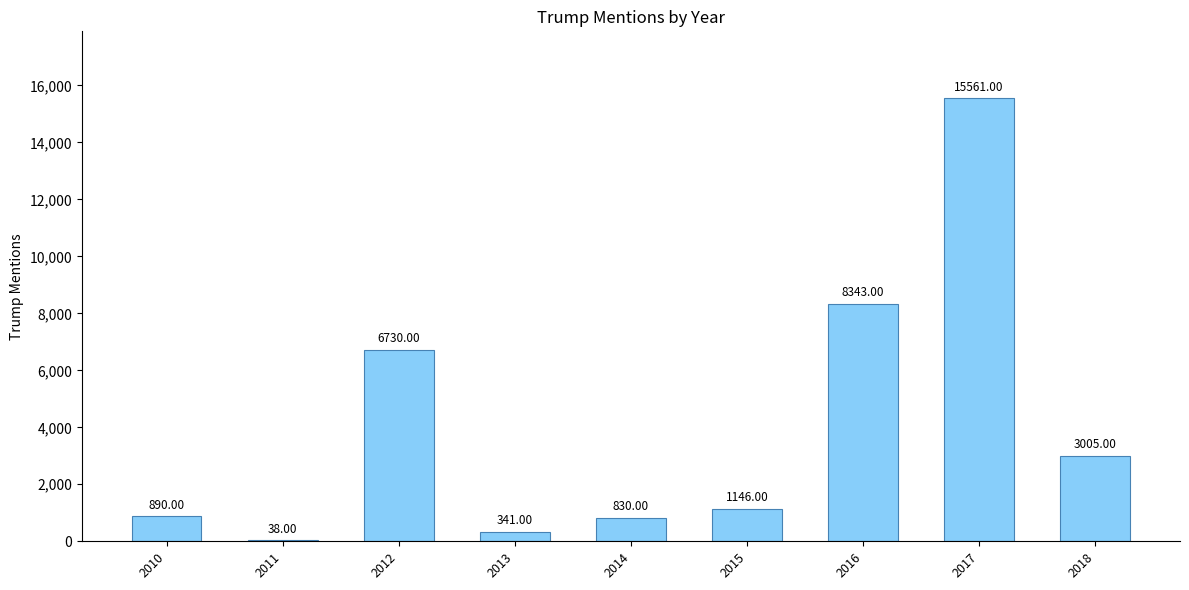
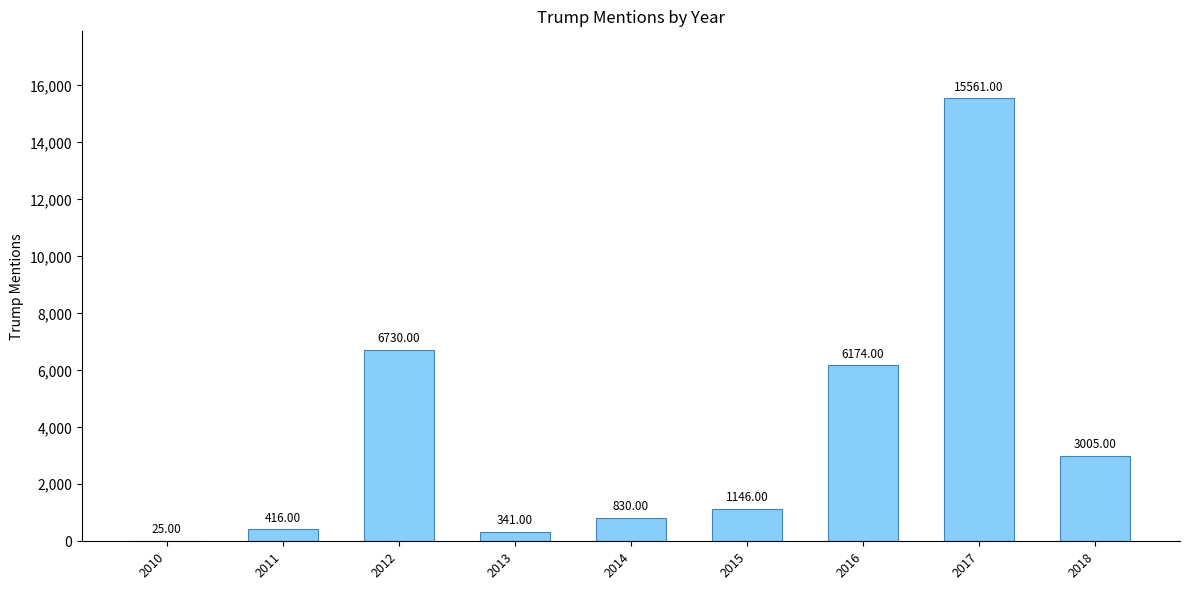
  {
-   "2010": 890.00,
-   "2011": 38.00,
+   "2010": 25.00,
+   "2011": 416.00,
    "2012": 6730.00,
    "2013": 341.00,
    "2014": 830.00,
    "2015": 1146.00,
-   "2016": 8343.00,
+   "2016": 6174.00,
    "2017": 15561.00,
    "2018": 3005.00
  }
